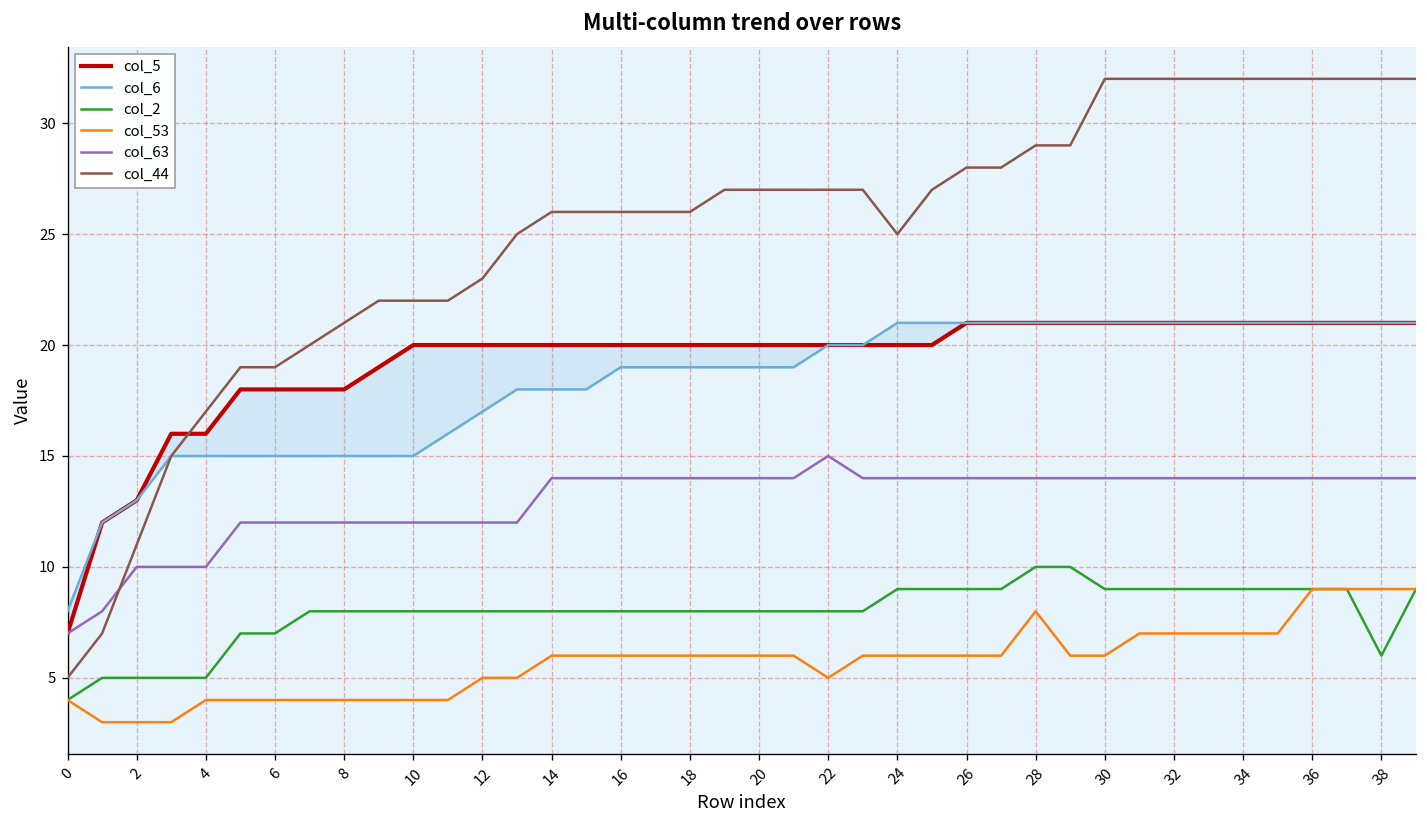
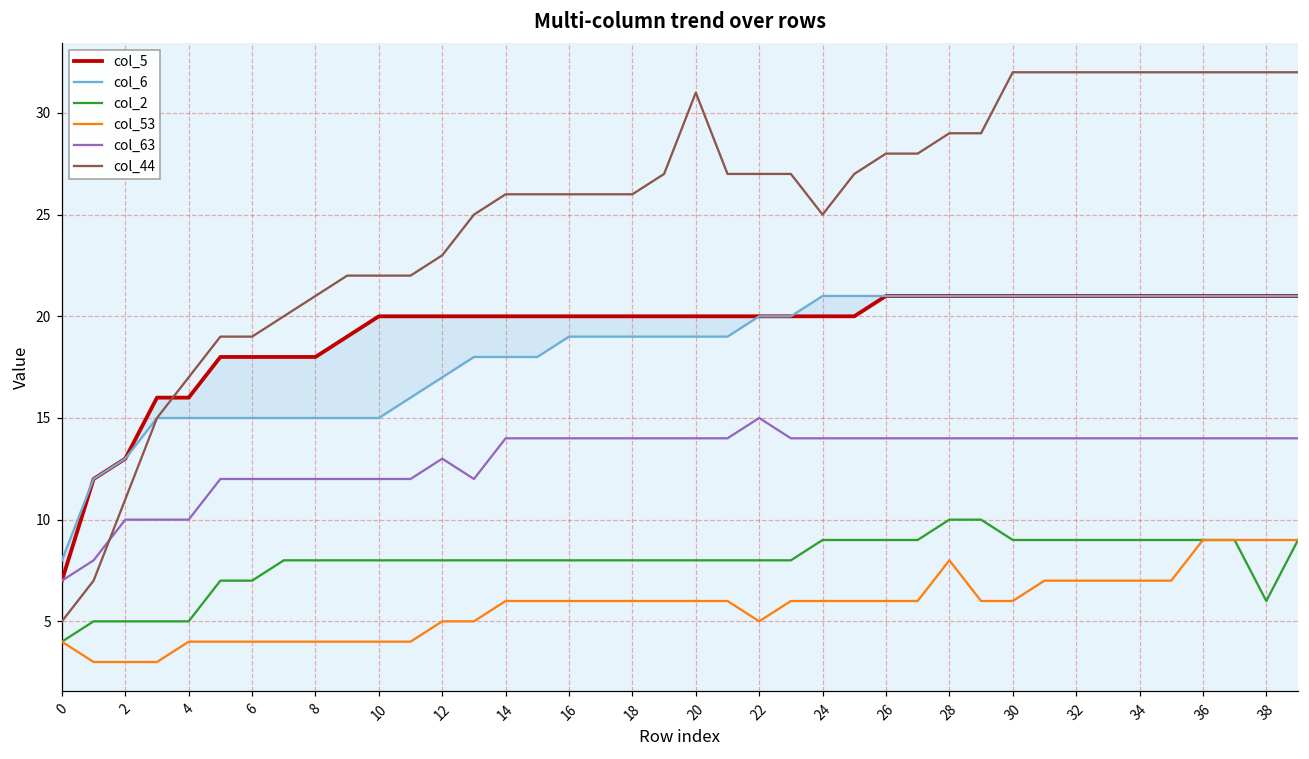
  {
    "col_5": {
      "24": 20
    },
    "col_2": {
      "2": 5,
      "4": 5,
      "6": 7,
      "8": 8,
      "10": 8,
      "12": 8,
      "14": 8,
      "16": 8,
      "18": 8,
      "20": 8,
      "22": 8,
      "24": 9,
      "26": 9,
      "28": 10,
      "30": 9,
      "32": 9,
      "34": 9,
      "38": 6
    },
    "col_53": {
      "2": 3,
      "4": 4,
      "6": 4,
      "8": 4,
      "10": 4,
      "12": 5,
      "14": 6,
      "16": 6,
      "18": 6,
      "20": 6,
      "22": 5,
      "24": 6,
      "26": 6,
      "28": 8,
      "30": 6,
      "32": 7,
      "34": 7,
      "38": 9
    },
    "col_63": {
      "2": 10,
      "4": 10,
      "6": 12,
      "8": 12,
      "10": 12,
-     "12": 12,
+     "12": 13,
      "14": 14,
      "16": 14,
      "18": 14,
      "20": 14,
      "22": 15,
      "24": 14,
      "26": 14,
      "28": 14,
      "30": 14,
      "32": 14,
      "34": 14,
      "36": 14,
      "38": 14
    },
    "col_44": {
      "0": 5,
      "2": 11,
      "4": 17,
      "6": 19,
      "8": 21,
      "10": 22,
      "12": 23,
      "14": 26,
      "16": 26,
      "18": 26,
-     "20": 27,
+     "20": 31,
      "22": 27,
      "24": 25,
      "26": 28,
      "28": 29,
      "30": 32,
      "32": 32,
      "34": 32,
      "36": 32,
      "38": 32
    }
  }
